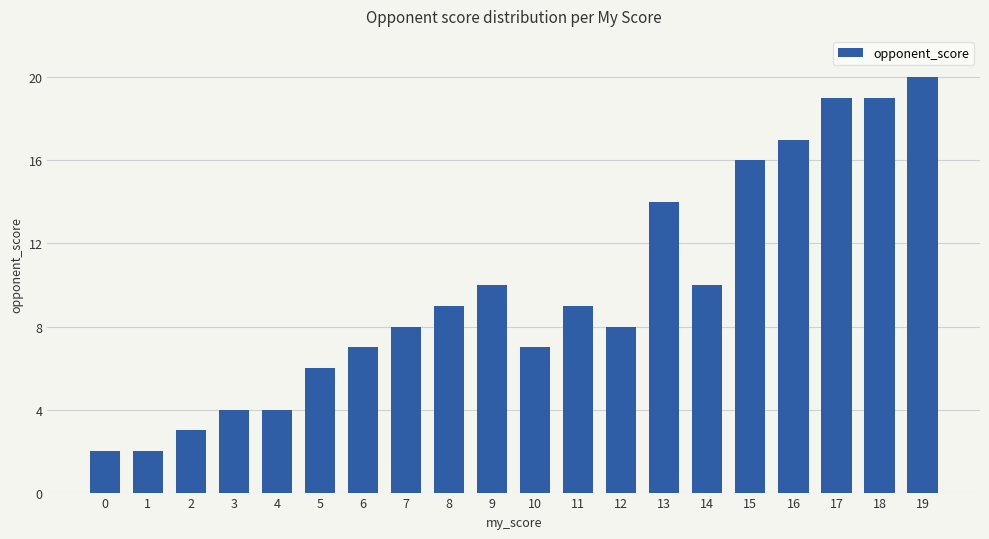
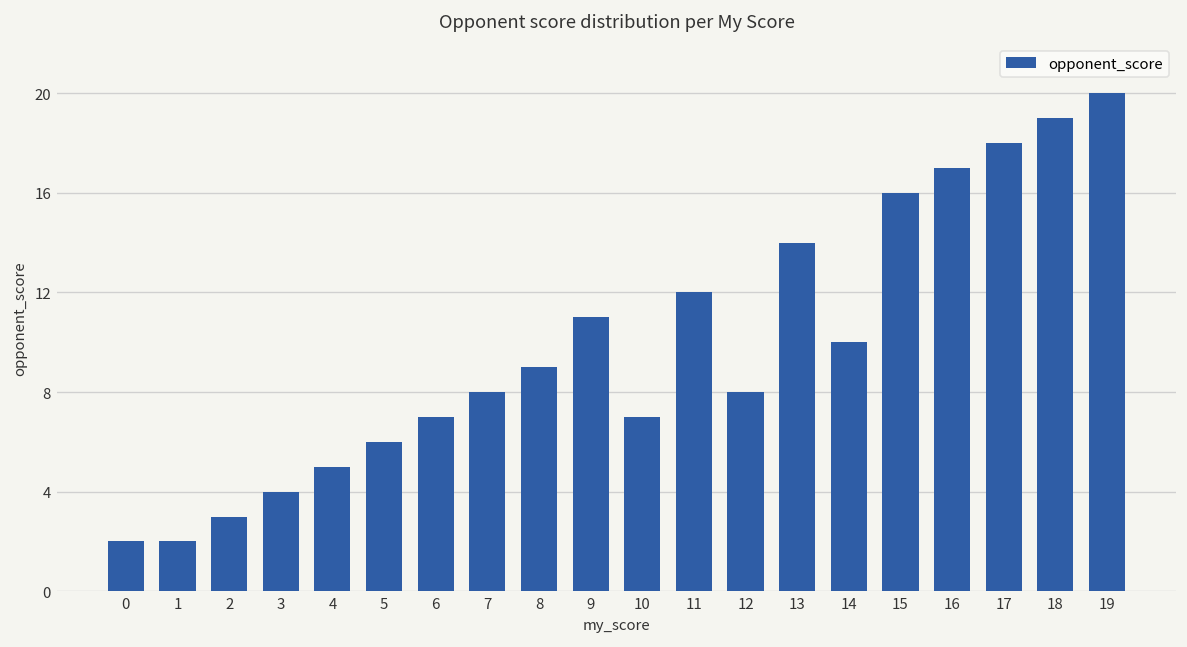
  {
    "0": 2,
    "1": 2,
    "2": 3,
    "3": 4,
-   "4": 4,
+   "4": 5,
    "5": 6,
    "6": 7,
    "7": 8,
    "8": 9,
-   "9": 10,
+   "9": 11,
    "10": 7,
-   "11": 9,
+   "11": 12,
    "12": 8,
    "13": 14,
    "14": 10,
    "15": 16,
    "16": 17,
-   "17": 19,
+   "17": 18,
    "18": 19,
    "19": 20
  }
